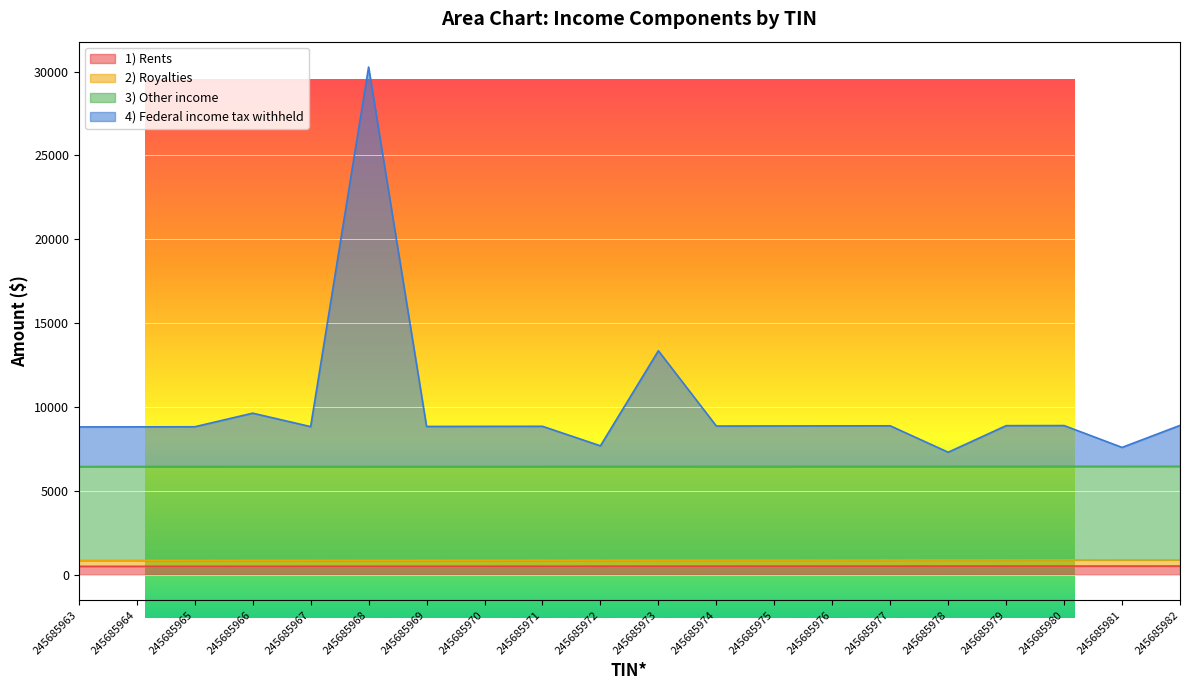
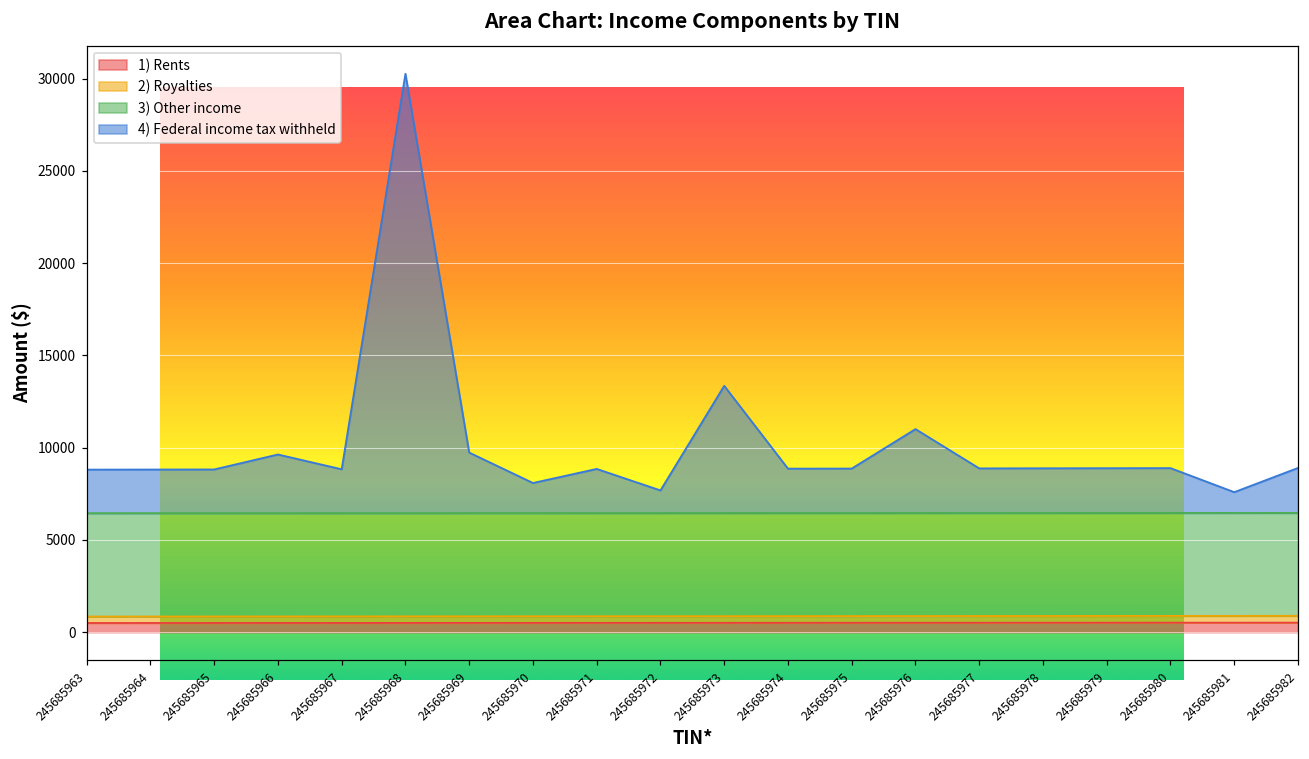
  {
    "1) Rents": {
      "245685963": 500,
      "245685964": 500,
      "245685965": 500,
      "245685966": 500,
      "245685967": 500,
      "245685968": 500,
      "245685969": 500,
      "245685970": 500,
      "245685971": 500,
      "245685972": 500,
      "245685973": 500,
      "245685974": 500,
      "245685975": 500,
      "245685976": 500,
      "245685977": 500,
      "245685978": 500,
      "245685979": 500,
      "245685980": 500,
      "245685981": 500,
      "245685982": 500
    },
    "2) Royalties": {
      "245685963": 400,
      "245685964": 400,
      "245685965": 400,
      "245685966": 400,
      "245685967": 400,
      "245685968": 400,
      "245685969": 400,
      "245685970": 400,
      "245685971": 400,
      "245685972": 400,
      "245685973": 400,
      "245685974": 400,
      "245685975": 400,
      "245685976": 400,
      "245685977": 400,
      "245685978": 400,
      "245685979": 400,
      "245685980": 400,
      "245685981": 400,
      "245685982": 400
    },
    "3) Other income": {
      "245685963": 5600,
      "245685964": 5600,
      "245685965": 5600,
      "245685966": 5600,
      "245685967": 5600,
      "245685968": 5600,
      "245685969": 5600,
      "245685970": 5600,
      "245685971": 5600,
      "245685972": 5600,
      "245685973": 5600,
      "245685974": 5600,
      "245685975": 5600,
      "245685976": 5600,
      "245685977": 5600,
      "245685978": 5600,
      "245685979": 5600,
      "245685980": 5600,
      "245685981": 5600,
      "245685982": 5600
    },
    "4) Federal income tax withheld": {
      "245685963": 2400,
      "245685964": 2400,
      "245685965": 2400,
      "245685966": 3200,
      "245685967": 2400,
      "245685968": 23800,
-     "245685969": 2400,
-     "245685970": 2400,
+     "245685969": 3300,
+     "245685970": 1600,
      "245685971": 2400,
      "245685972": 1200,
      "245685973": 6900,
      "245685974": 2400,
      "245685975": 2400,
-     "245685976": 2400,
+     "245685976": 4500,
      "245685977": 2400,
-     "245685978": 800,
+     "245685978": 2400,
      "245685979": 2400,
      "245685980": 2400,
      "245685981": 1100,
      "245685982": 2400
    }
  }
